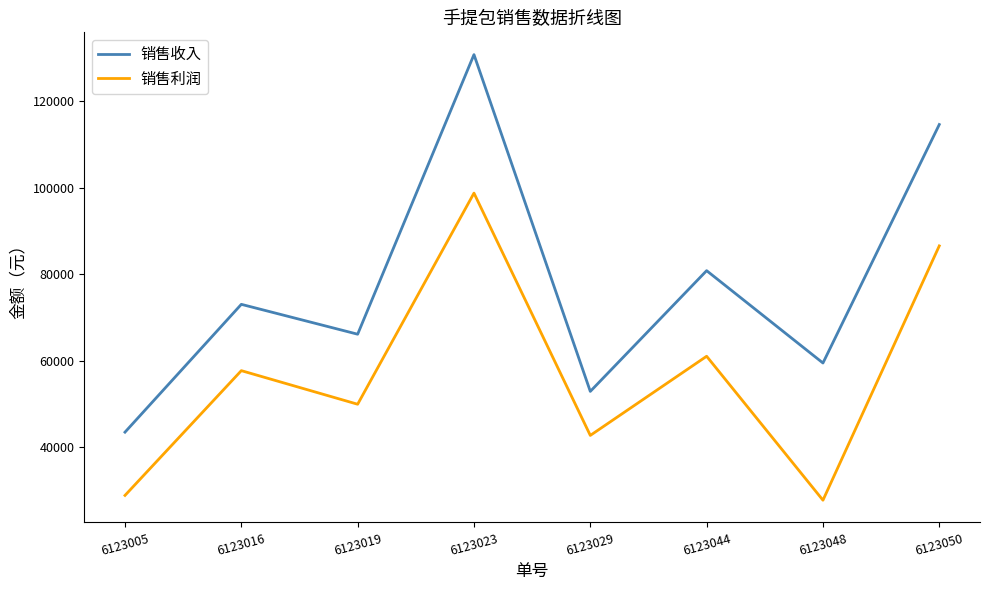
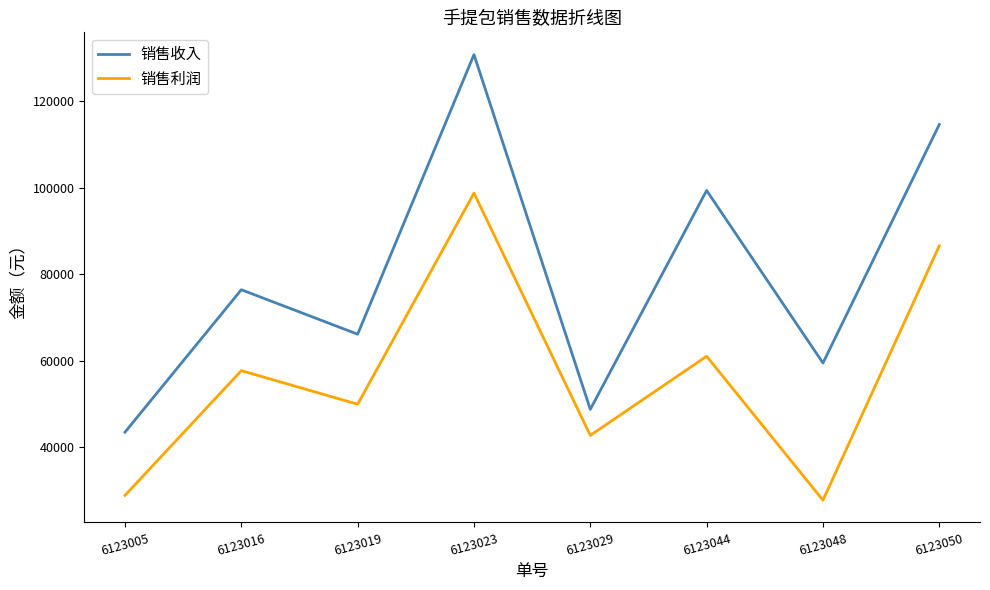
  {
    "销售收入": {
      "6123005": 43000,
-     "6123016": 73000,
+     "6123016": 76000,
      "6123019": 66000,
      "6123023": 131000,
-     "6123029": 53000,
-     "6123044": 81000,
+     "6123029": 49000,
+     "6123044": 99000,
      "6123048": 59000,
      "6123050": 115000
    },
    "销售利润": {
      "6123005": 29000,
      "6123016": 58000,
      "6123019": 50000,
      "6123023": 99000,
      "6123029": 43000,
      "6123044": 61000,
      "6123048": 28000,
      "6123050": 87000
    }
  }
